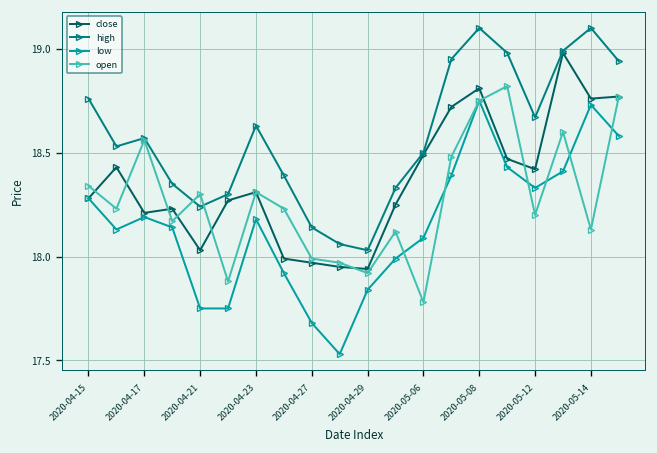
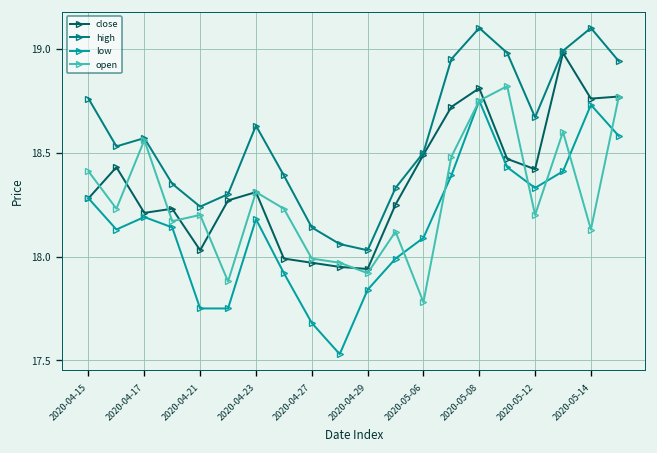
  {
    "open": {
-     "2020-04-15": 18.34,
-     "2020-04-21": 18.3,
+     "2020-04-15": 18.41,
+     "2020-04-21": 18.2,
      "2020-04-27": 17.99,
      "2020-04-29": 17.92,
      "2020-05-06": 17.78,
      "2020-05-12": 18.20,
      "2020-05-14": 18.13
    }
  }
